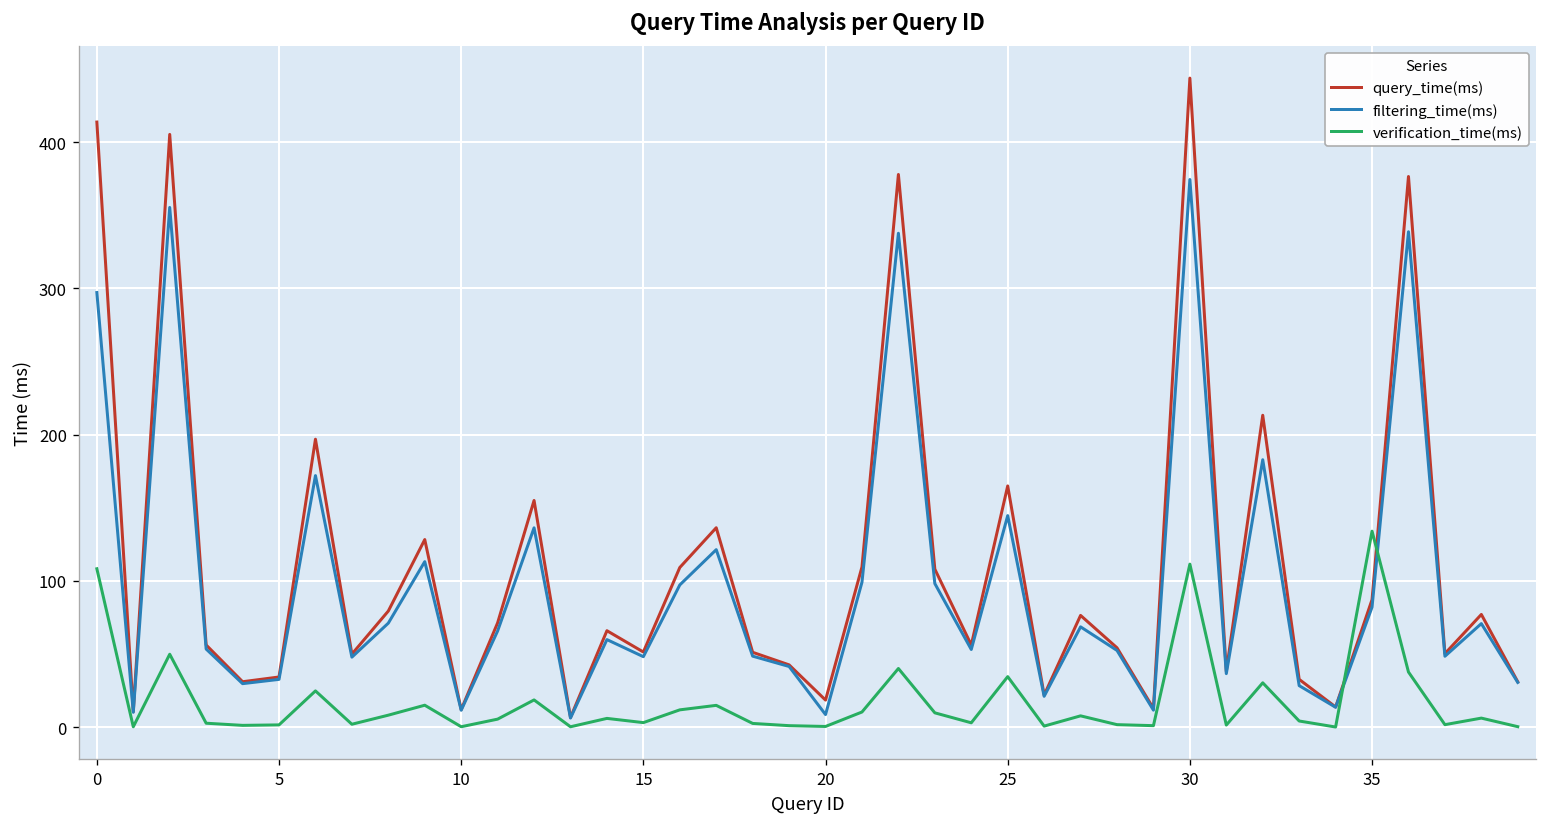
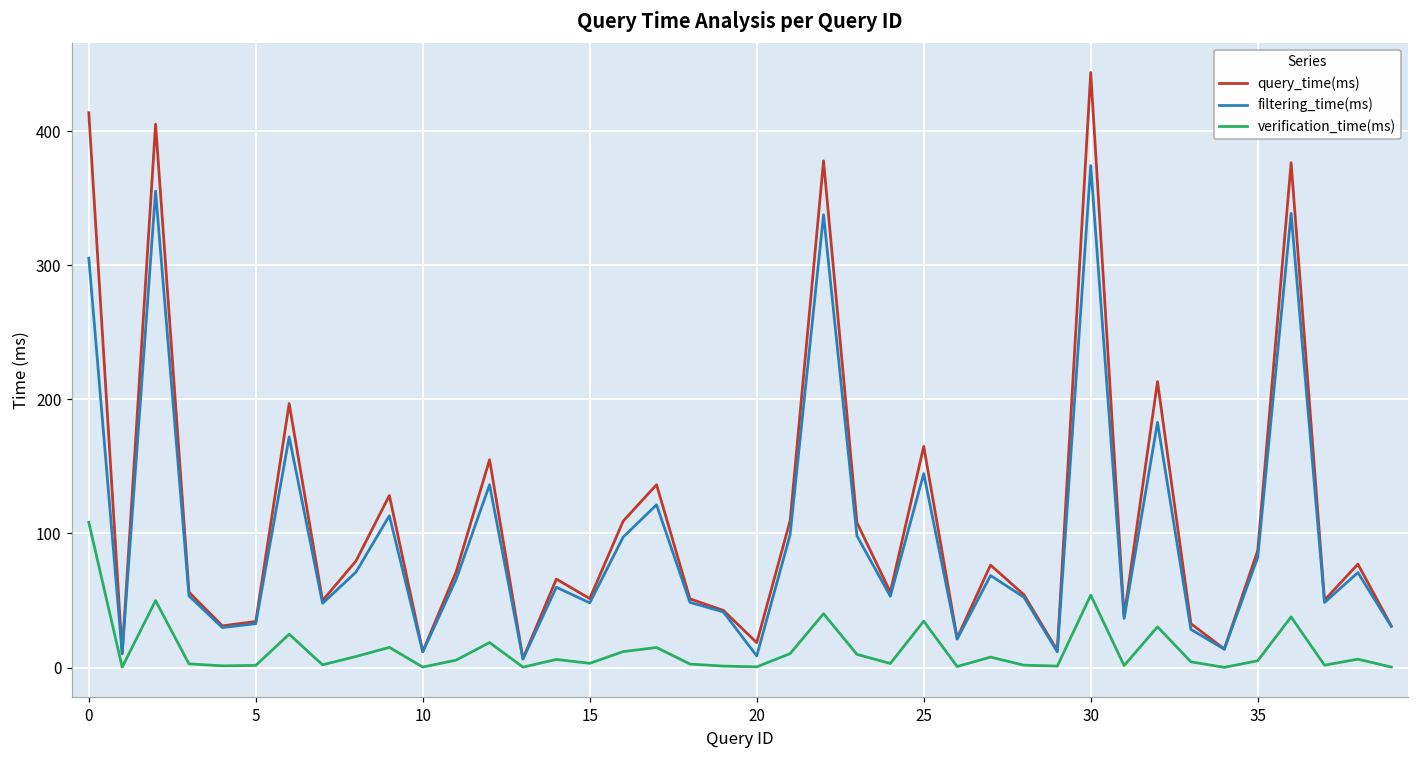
  {
    "query_time(ms)": {
      "0": 414,
      "15": 51,
      "20": 19,
      "25": 165,
      "30": 444,
      "35": 87
    },
    "filtering_time(ms)": {
-     "0": 297,
+     "0": 305,
      "15": 48,
      "20": 9,
      "25": 145,
      "30": 374,
      "35": 82
    },
    "verification_time(ms)": {
      "0": 108,
      "5": 2,
      "10": 0,
      "15": 3,
      "20": 1,
      "25": 35,
-     "30": 112,
-     "35": 134
+     "30": 54,
+     "35": 5
    }
  }
